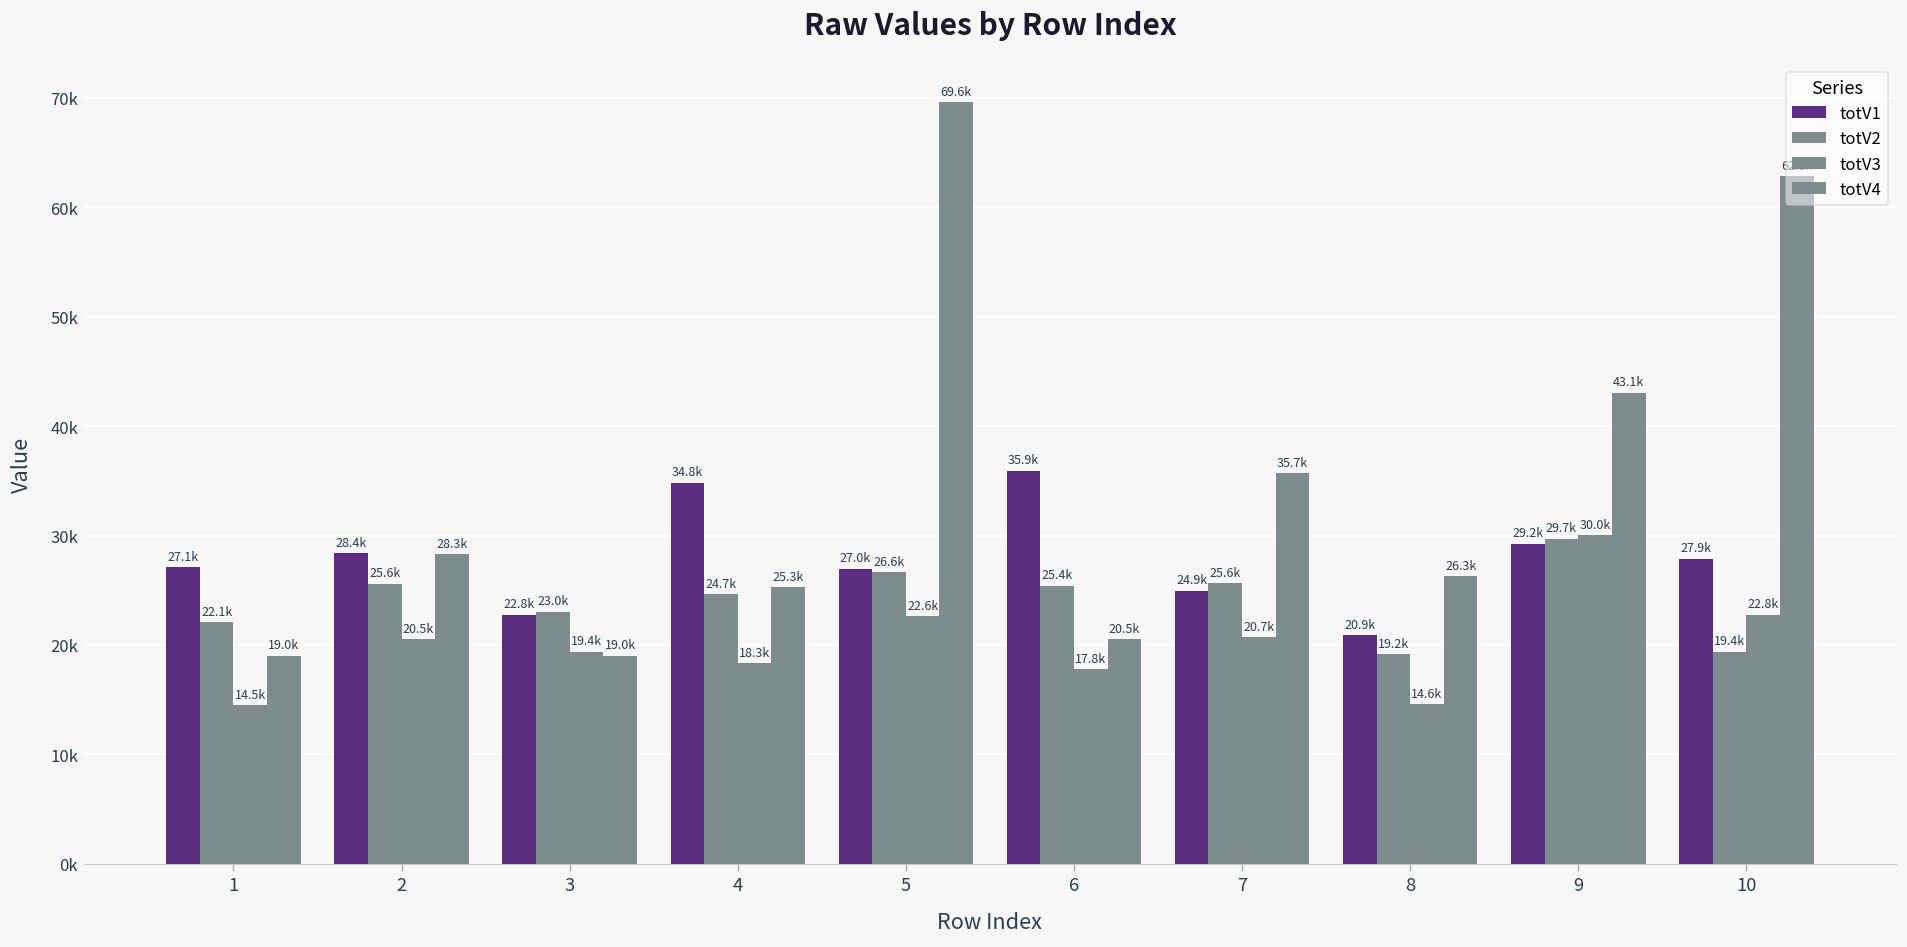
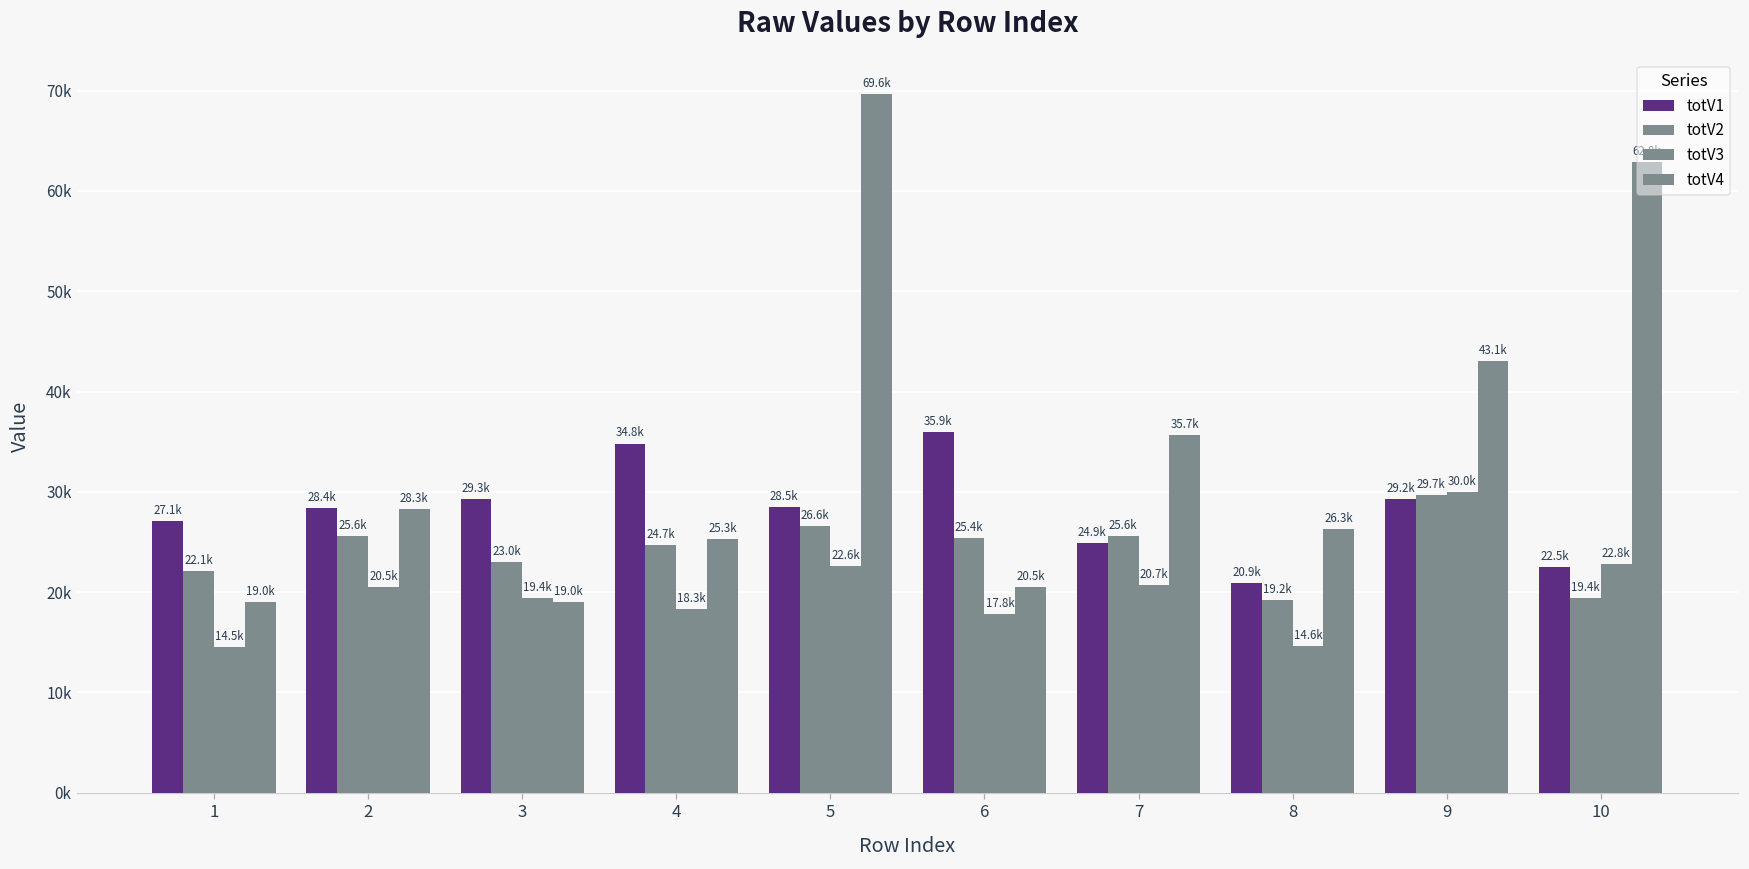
  {
    "totV1": {
      "1": "27.1k",
      "2": "28.4k",
-     "3": "22.8k",
+     "3": "29.3k",
      "4": "34.8k",
-     "5": "27.0k",
+     "5": "28.5k",
      "6": "35.9k",
      "7": "24.9k",
      "8": "20.9k",
      "9": "29.2k",
-     "10": "27.9k"
+     "10": "22.5k"
    }
  }
